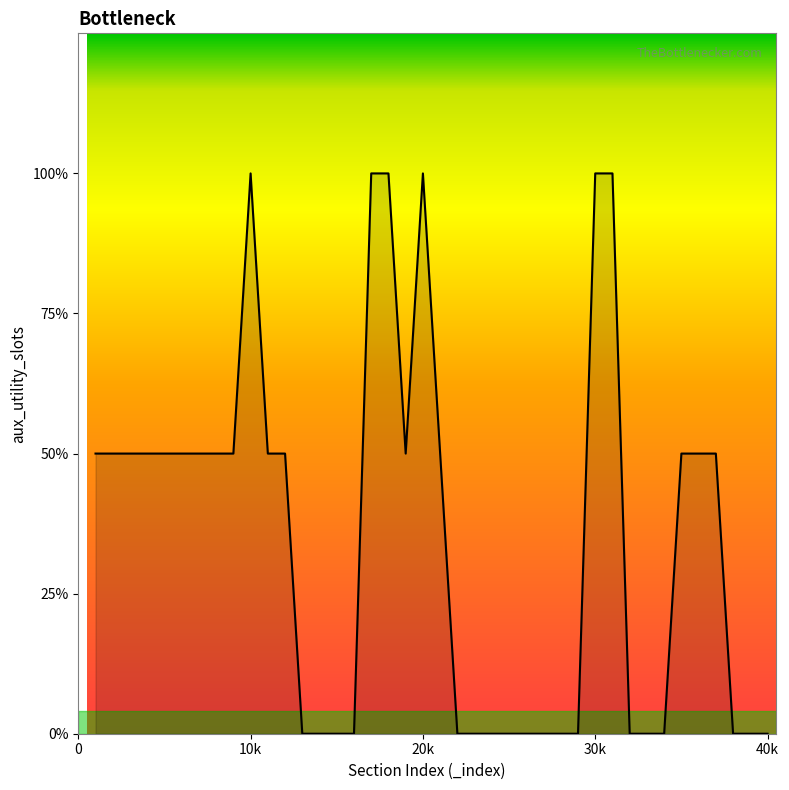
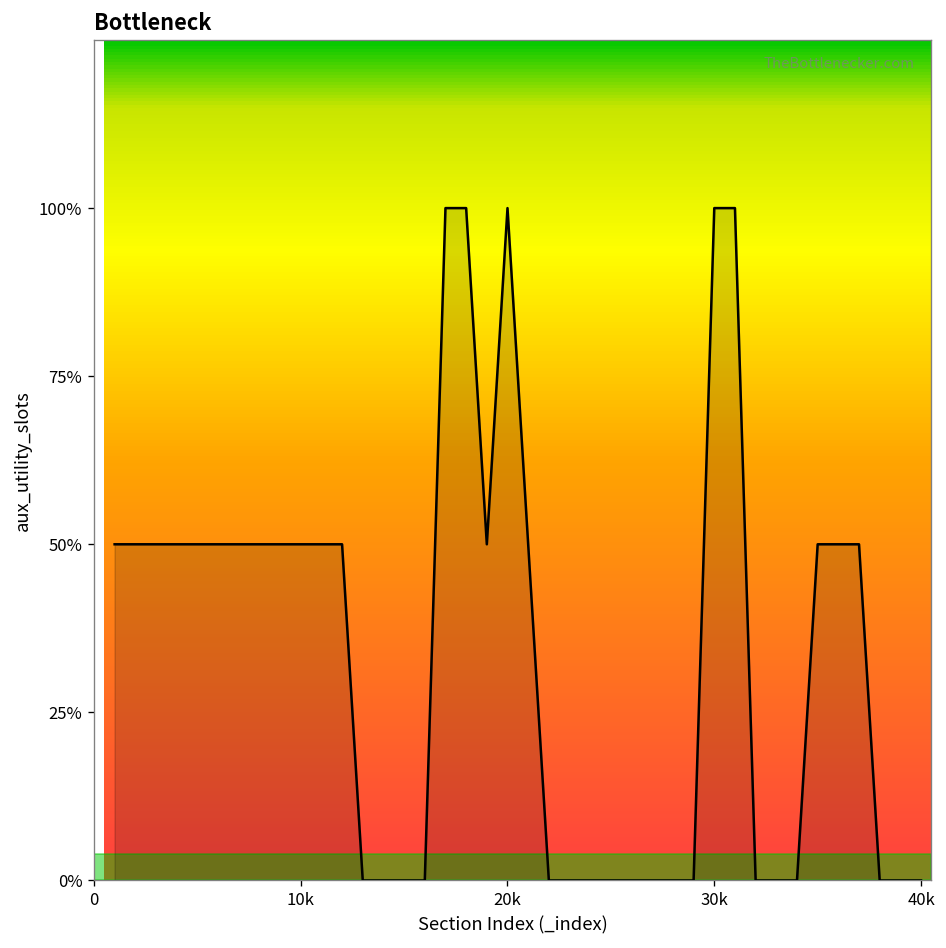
  {
-   "10k": "100%",
+   "10k": "50%",
    "20k": "100%",
    "30k": "100%"
  }
